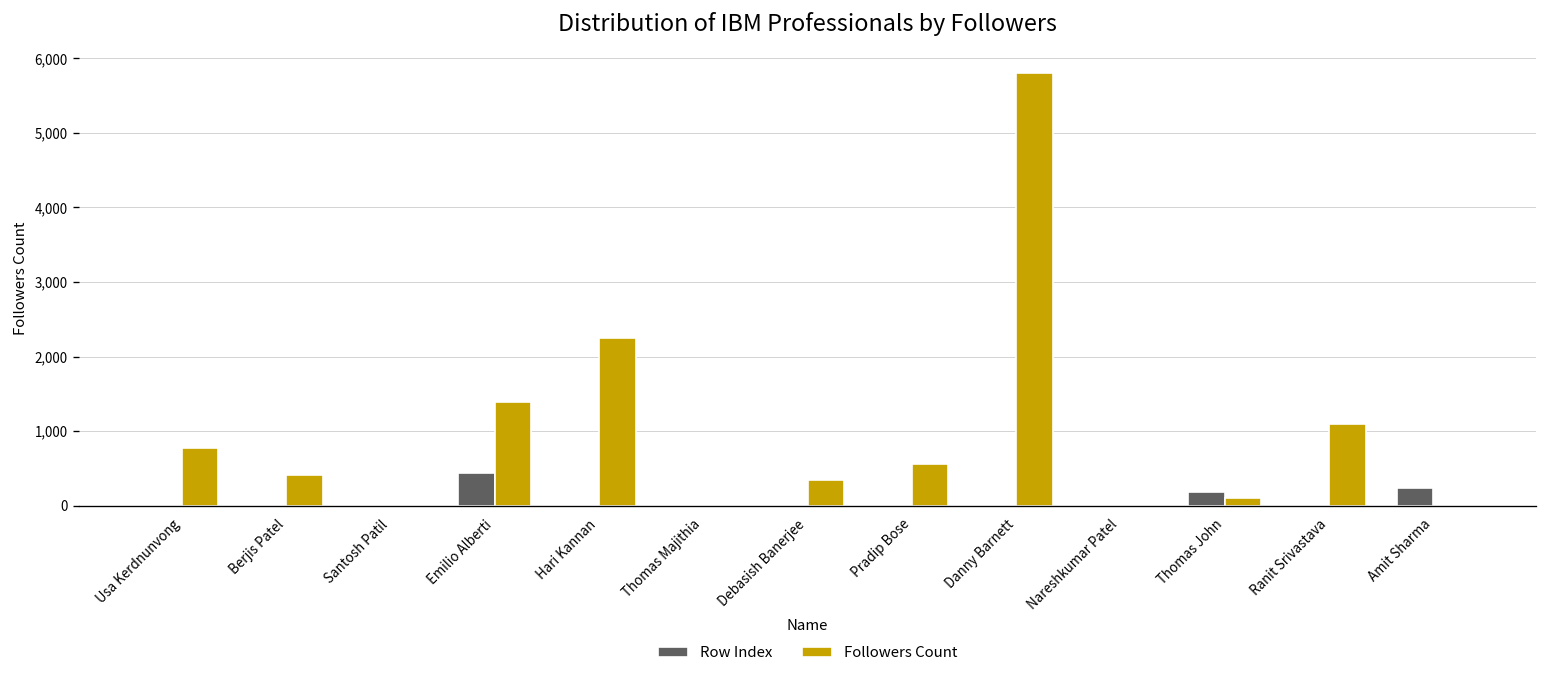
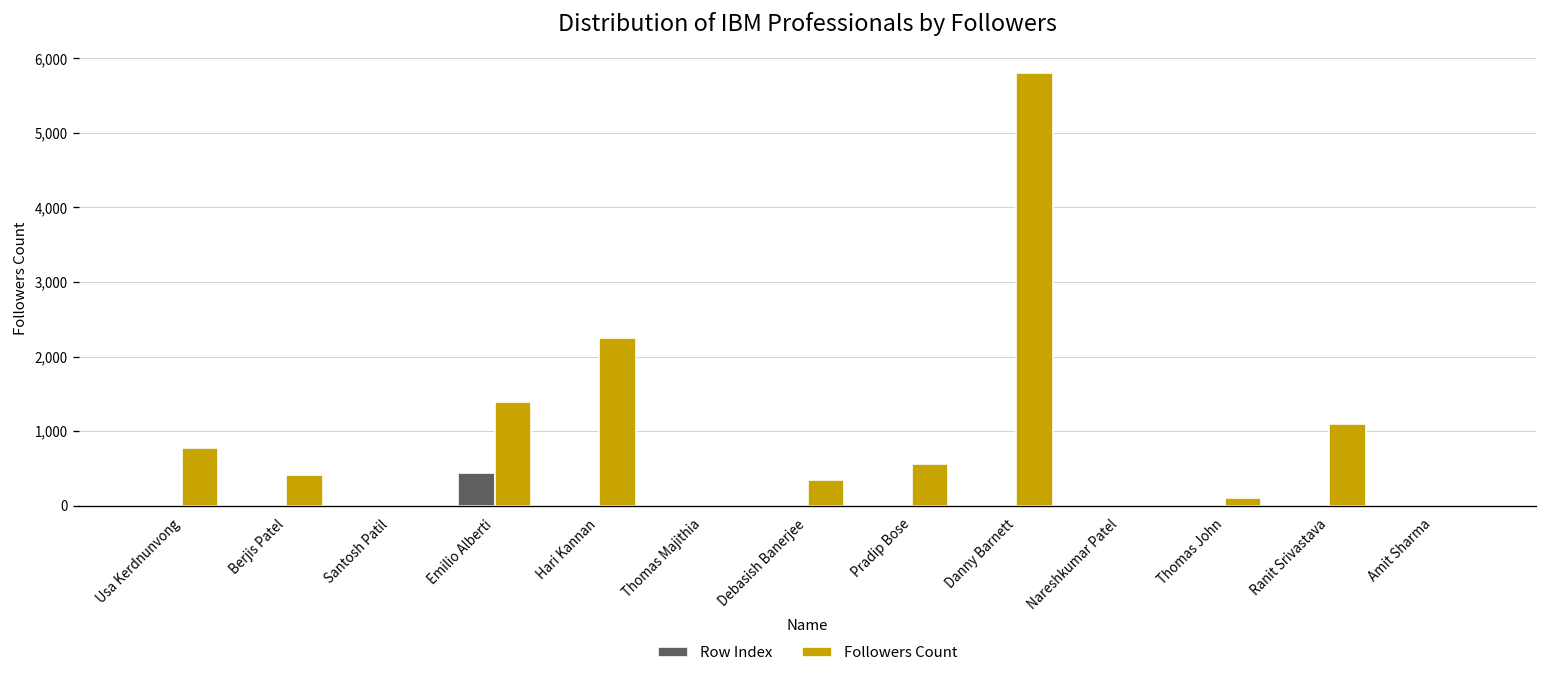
  {
    "Row Index": {
      "Usa Kerdnunvong": "0",
      "Emilio Alberti": "400",
-     "Thomas John": "200",
-     "Amit Sharma": "200"
+     "Thomas John": "0",
+     "Amit Sharma": "0"
    },
    "Followers Count": {
      "Usa Kerdnunvong": "800",
      "Berjis Patel": "400",
      "Santosh Patil": "0",
      "Emilio Alberti": "1,400",
      "Hari Kannan": "2,300",
      "Thomas Majithia": "0",
      "Debasish Banerjee": "300",
      "Pradip Bose": "600",
      "Danny Barnett": "5,800",
      "Nareshkumar Patel": "0",
      "Thomas John": "100",
      "Ranit Srivastava": "1,100",
      "Amit Sharma": "0"
    }
  }
